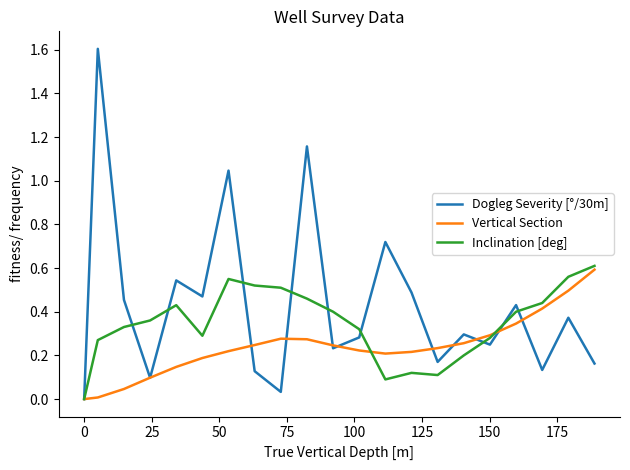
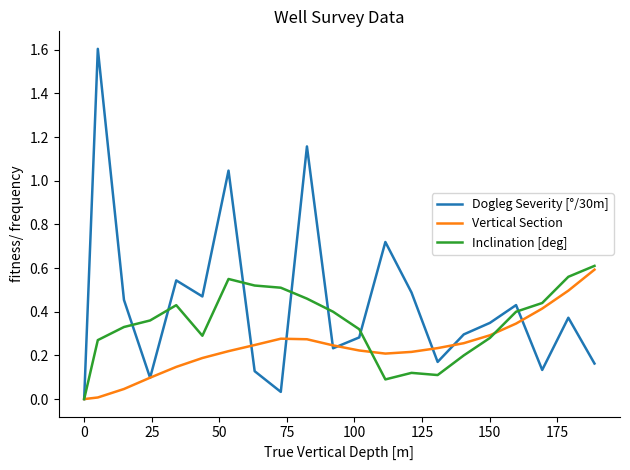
  {
    "Dogleg Severity [°/30m]": {
-     "150": 0.25
+     "150": 0.35
    },
    "Vertical Section": {
      "150": 0.29
    },
    "Inclination [deg]": {
      "150": 0.28
    }
  }
